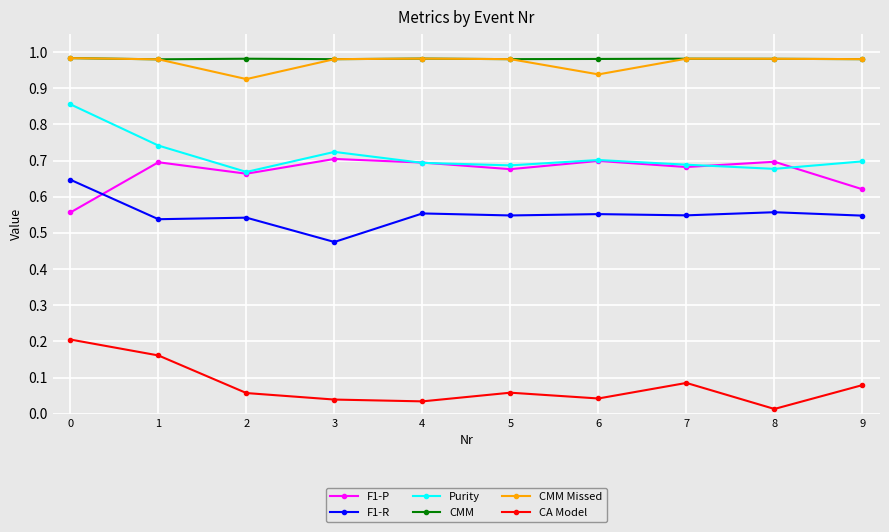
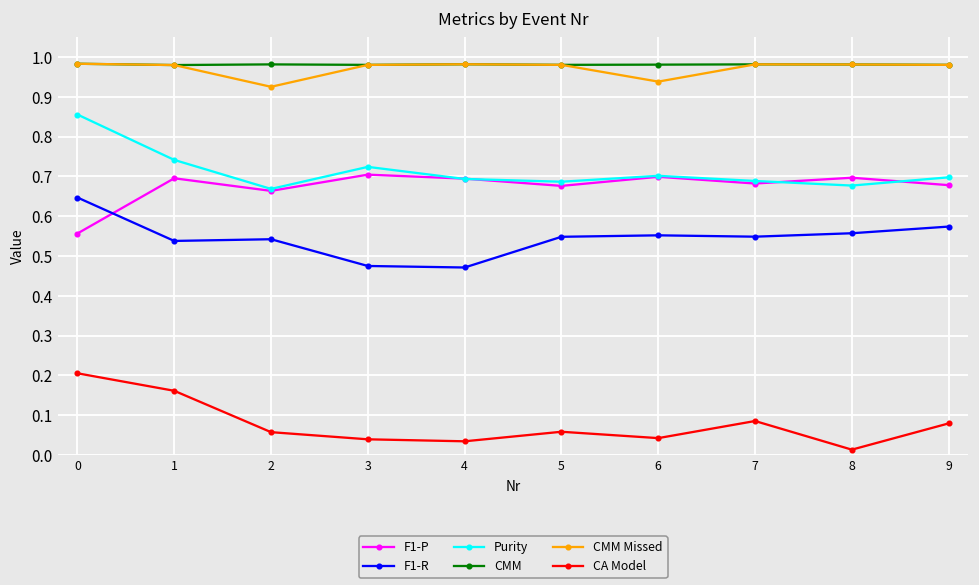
  {
    "F1-P": {
      "0": 0.56,
      "1": 0.70,
      "3": 0.70,
      "5": 0.68,
      "8": 0.70,
-     "9": 0.62
+     "9": 0.68
    },
    "F1-R": {
      "0": 0.65,
      "1": 0.54,
      "2": 0.54,
      "3": 0.47,
-     "4": 0.55,
+     "4": 0.47,
      "5": 0.55,
      "6": 0.55,
      "7": 0.55,
      "8": 0.56,
-     "9": 0.55
+     "9": 0.57
    },
    "Purity": {
      "0": 0.86,
      "1": 0.74,
      "3": 0.72,
      "5": 0.69,
      "8": 0.68,
      "9": 0.70
    },
    "CMM": {
      "2": 0.98,
      "6": 0.98
    },
    "CMM Missed": {
      "2": 0.93,
      "6": 0.94
    },
    "CA Model": {
      "0": 0.20,
      "1": 0.16,
      "2": 0.06,
      "3": 0.04,
      "4": 0.03,
      "5": 0.06,
      "6": 0.04,
      "7": 0.08,
      "8": 0.01,
      "9": 0.08
    }
  }
